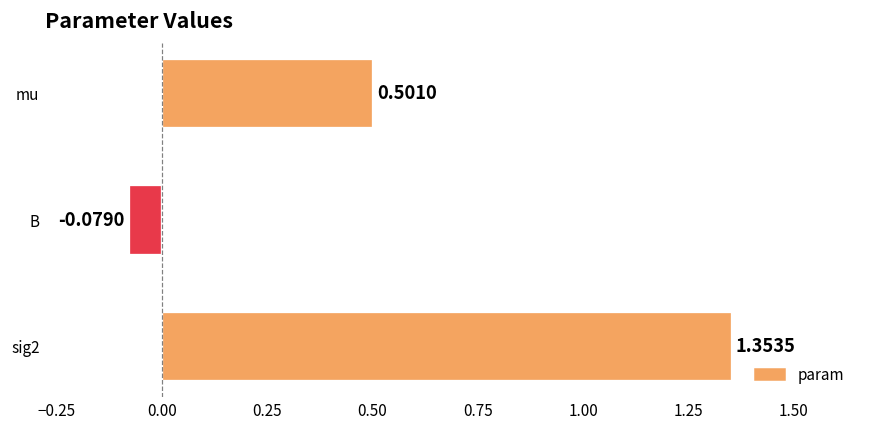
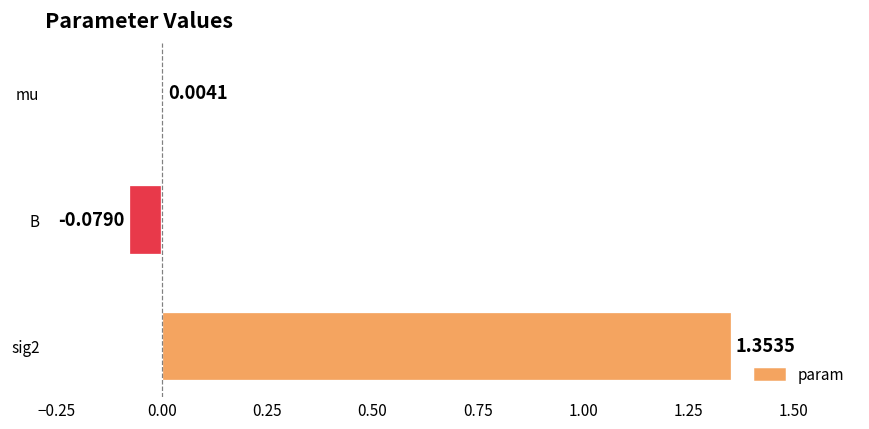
  {
-   "mu": 0.5010,
+   "mu": 0.0041,
    "B": -0.0790,
    "sig2": 1.3535
  }
